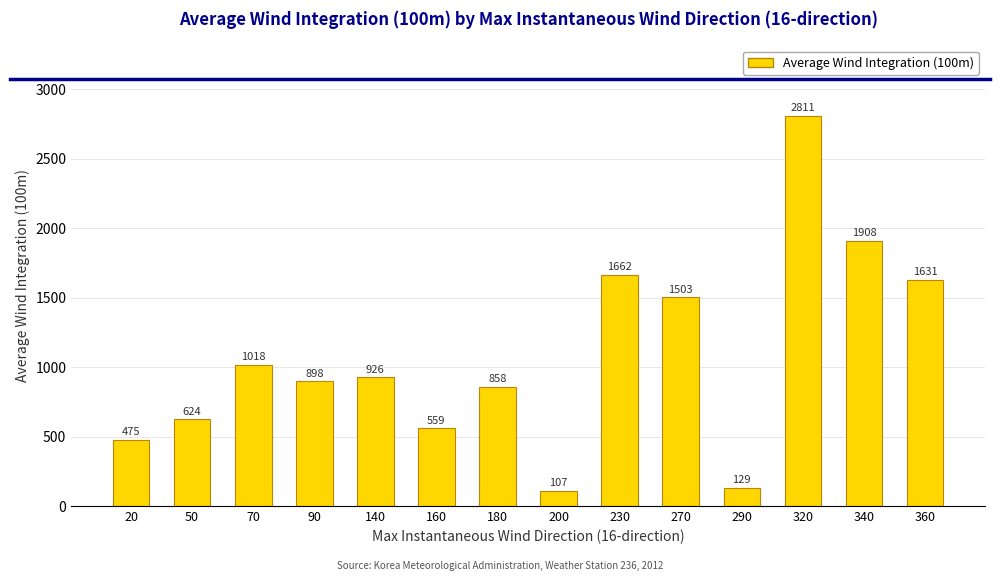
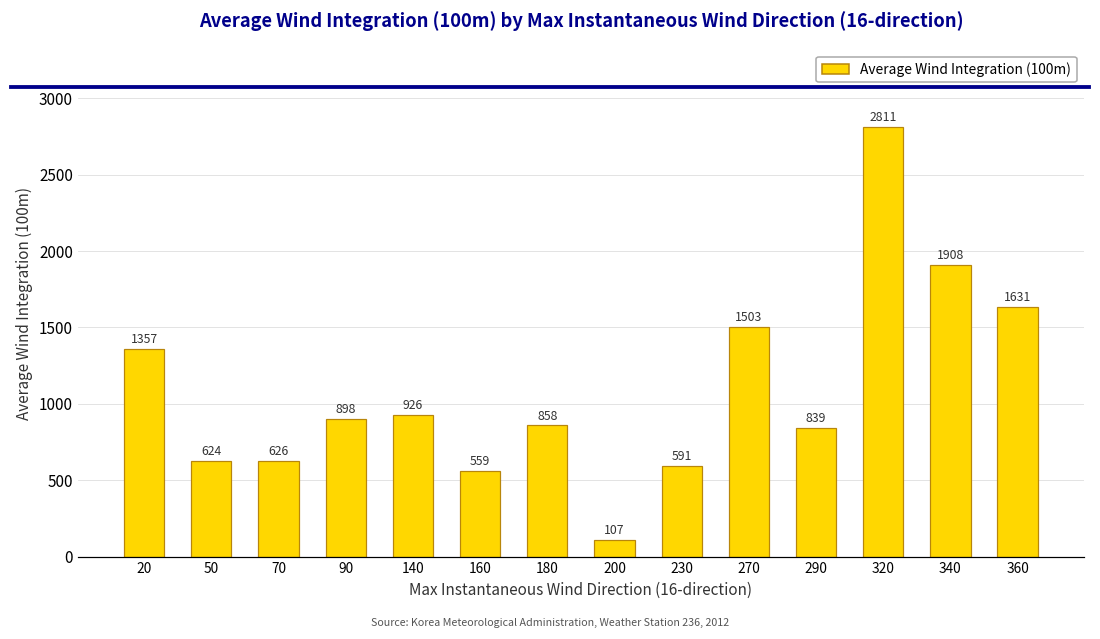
  {
-   "20": 475,
+   "20": 1357,
    "50": 624,
-   "70": 1018,
+   "70": 626,
    "90": 898,
    "140": 926,
    "160": 559,
    "180": 858,
    "200": 107,
-   "230": 1662,
+   "230": 591,
    "270": 1503,
-   "290": 129,
+   "290": 839,
    "320": 2811,
    "340": 1908,
    "360": 1631
  }
